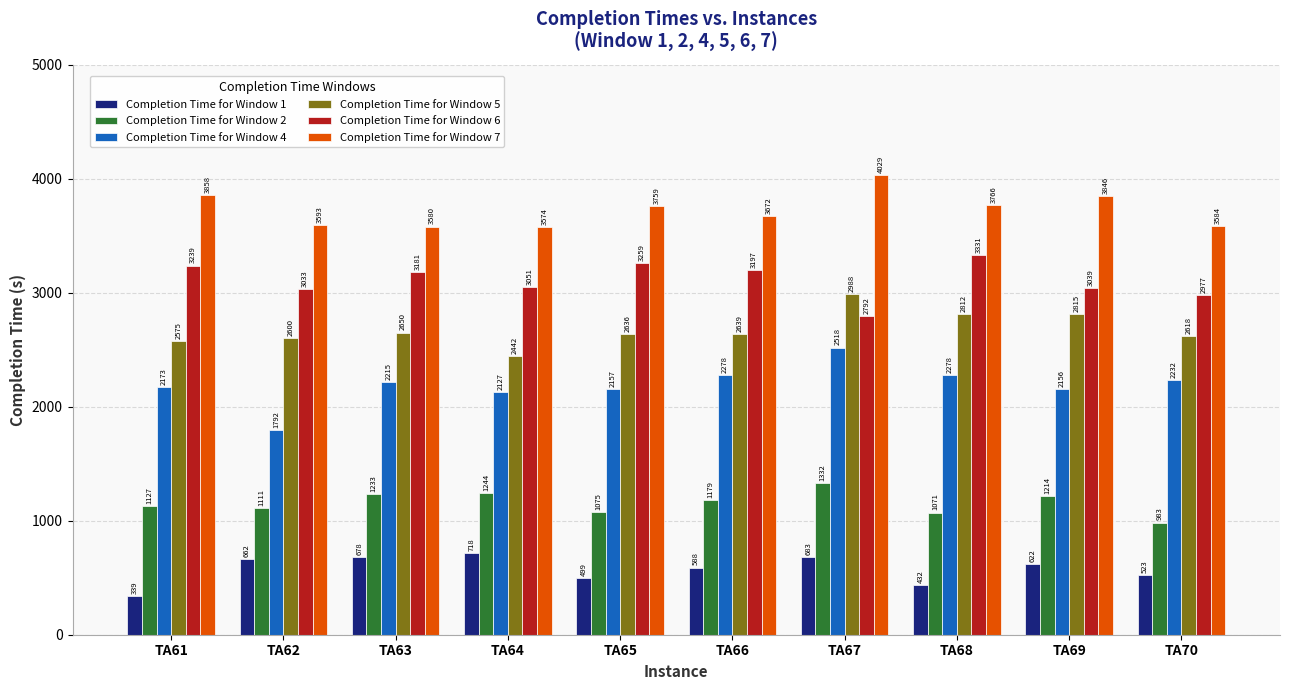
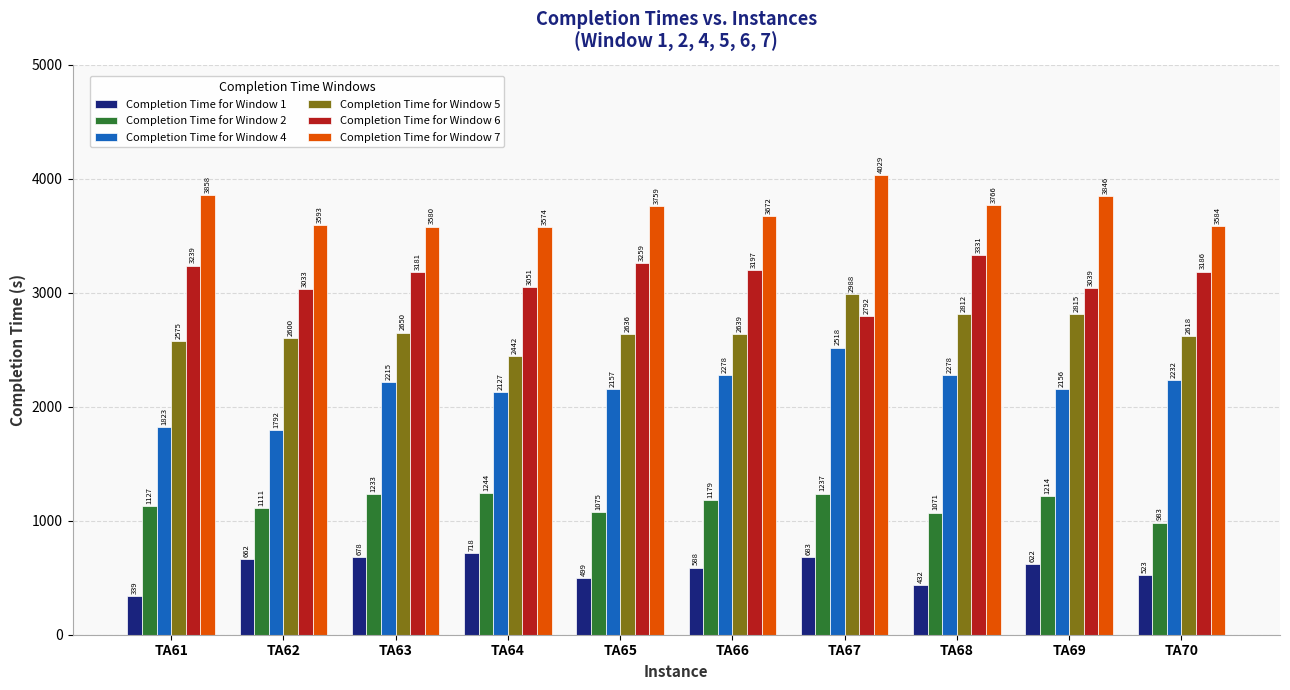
  {
    "Completion Time for Window 1": {
      "TA61": 339,
      "TA62": 662,
      "TA63": 678,
      "TA64": 718,
      "TA65": 499,
      "TA66": 588,
      "TA67": 683,
      "TA68": 432,
      "TA69": 622,
      "TA70": 523
    },
    "Completion Time for Window 2": {
      "TA61": 1127,
      "TA62": 1111,
      "TA63": 1233,
      "TA64": 1244,
      "TA65": 1075,
      "TA66": 1179,
-     "TA67": 1332,
+     "TA67": 1237,
      "TA68": 1071,
      "TA69": 1214,
      "TA70": 983
    },
    "Completion Time for Window 4": {
-     "TA61": 2173,
+     "TA61": 1823,
      "TA62": 1792,
      "TA63": 2215,
      "TA64": 2127,
      "TA65": 2157,
      "TA66": 2278,
      "TA67": 2518,
      "TA68": 2278,
      "TA69": 2156,
      "TA70": 2232
    },
    "Completion Time for Window 5": {
      "TA61": 2575,
      "TA62": 2600,
      "TA63": 2650,
      "TA64": 2442,
      "TA65": 2636,
      "TA66": 2639,
      "TA67": 2988,
      "TA68": 2812,
      "TA69": 2815,
      "TA70": 2618
    },
    "Completion Time for Window 6": {
      "TA61": 3239,
      "TA62": 3033,
      "TA63": 3181,
      "TA64": 3051,
      "TA65": 3259,
      "TA66": 3197,
      "TA67": 2792,
      "TA68": 3331,
      "TA69": 3039,
-     "TA70": 2977
+     "TA70": 3186
    },
    "Completion Time for Window 7": {
      "TA61": 3858,
      "TA62": 3593,
      "TA63": 3580,
      "TA64": 3574,
      "TA65": 3759,
      "TA66": 3672,
      "TA67": 4029,
      "TA68": 3766,
      "TA69": 3846,
      "TA70": 3584
    }
  }
